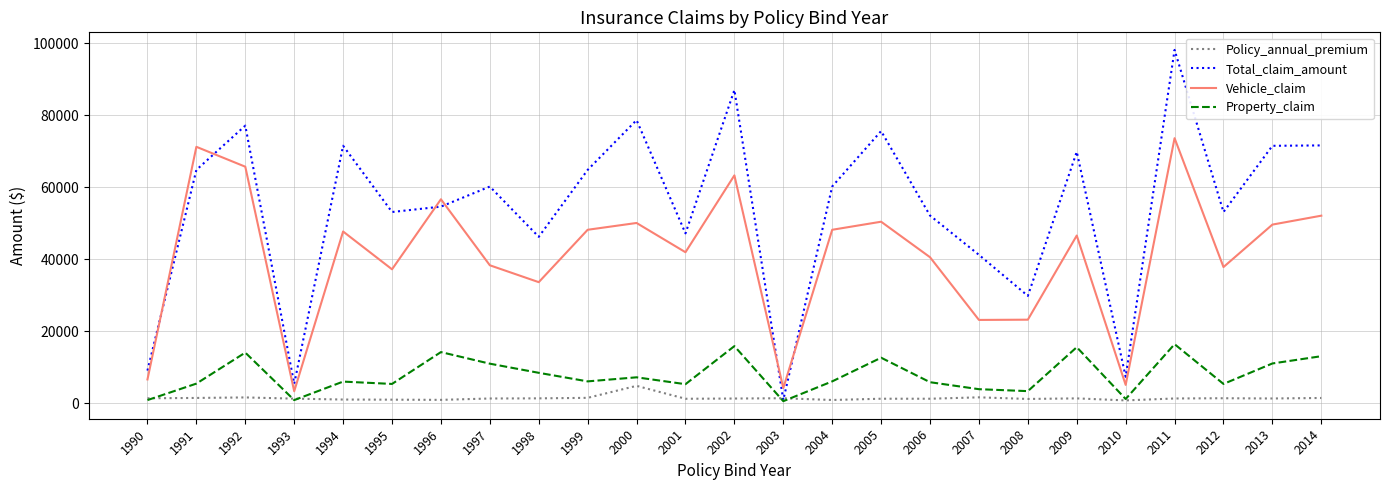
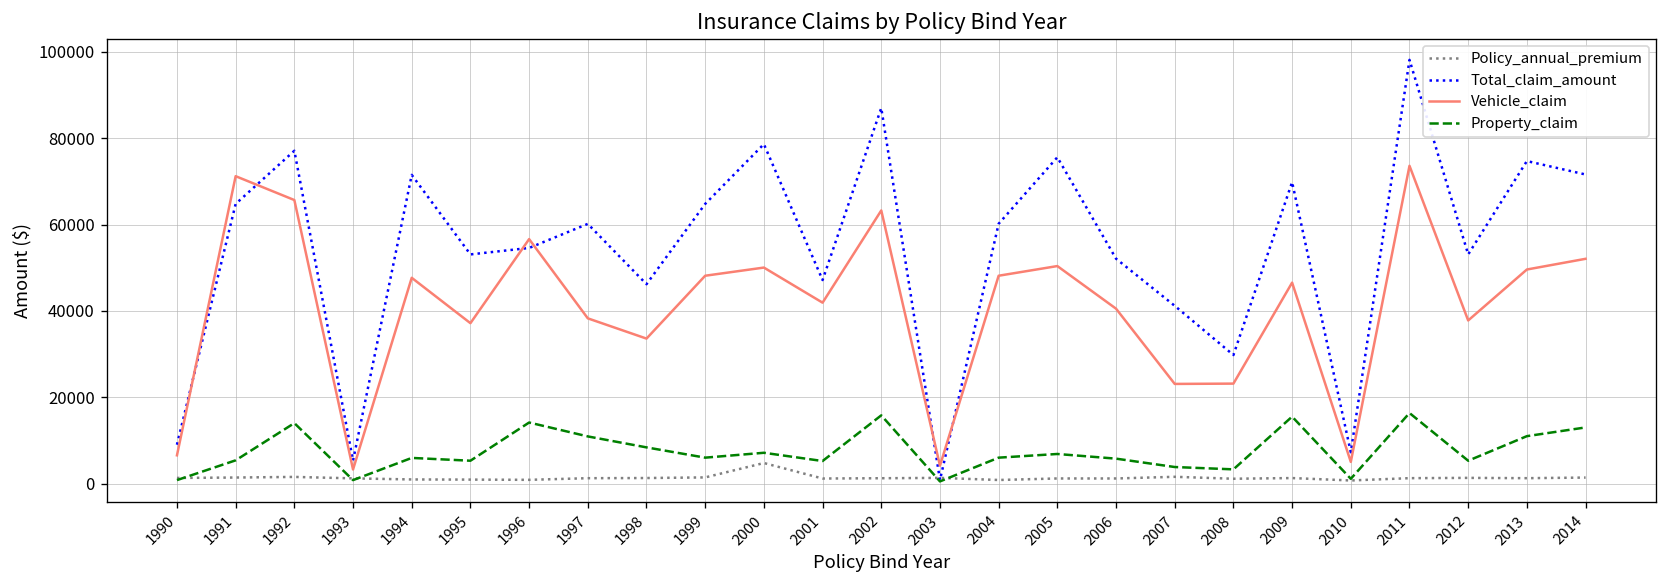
  {
    "Policy_annual_premium": {
      "1991": 1000,
      "1992": 2000,
      "1994": 1000,
      "1995": 1000,
      "1996": 1000,
      "1997": 1000,
      "1998": 1000,
      "1999": 1000,
      "2000": 5000,
      "2001": 1000,
      "2002": 1000,
      "2004": 1000,
      "2005": 1000,
      "2006": 1000,
      "2007": 2000,
      "2008": 1000,
      "2009": 1000,
      "2011": 1000,
      "2012": 1000,
      "2013": 1000,
      "2014": 1000
    },
    "Total_claim_amount": {
      "1990": 9000,
      "1991": 65000,
      "1992": 77000,
      "1993": 5000,
      "1994": 72000,
      "1995": 53000,
      "1996": 55000,
      "1997": 60000,
      "1998": 46000,
      "1999": 65000,
      "2000": 79000,
      "2001": 47000,
      "2002": 87000,
      "2004": 60000,
      "2005": 76000,
      "2006": 52000,
      "2007": 41000,
      "2008": 30000,
      "2009": 70000,
      "2010": 7000,
      "2011": 98000,
      "2012": 53000,
-     "2013": 72000,
+     "2013": 75000,
      "2014": 72000
    },
    "Vehicle_claim": {
      "1990": 7000,
      "1991": 71000,
      "1992": 66000,
      "1993": 3000,
      "1994": 48000,
      "1995": 37000,
      "1996": 57000,
      "1997": 38000,
      "1998": 34000,
      "1999": 48000,
      "2000": 50000,
      "2001": 42000,
      "2002": 63000,
      "2003": 4000,
      "2004": 48000,
      "2005": 50000,
      "2006": 41000,
      "2007": 23000,
      "2008": 23000,
      "2009": 47000,
      "2010": 5000,
      "2011": 74000,
      "2012": 38000,
      "2013": 50000,
      "2014": 52000
    },
    "Property_claim": {
      "1991": 5000,
      "1992": 14000,
      "1994": 6000,
      "1995": 5000,
      "1996": 14000,
      "1997": 11000,
      "1998": 8000,
      "1999": 6000,
      "2000": 7000,
      "2001": 5000,
      "2002": 16000,
      "2004": 6000,
-     "2005": 13000,
+     "2005": 7000,
      "2006": 6000,
      "2007": 4000,
      "2008": 3000,
      "2009": 16000,
      "2011": 16000,
      "2012": 5000,
      "2013": 11000,
      "2014": 13000
    }
  }
